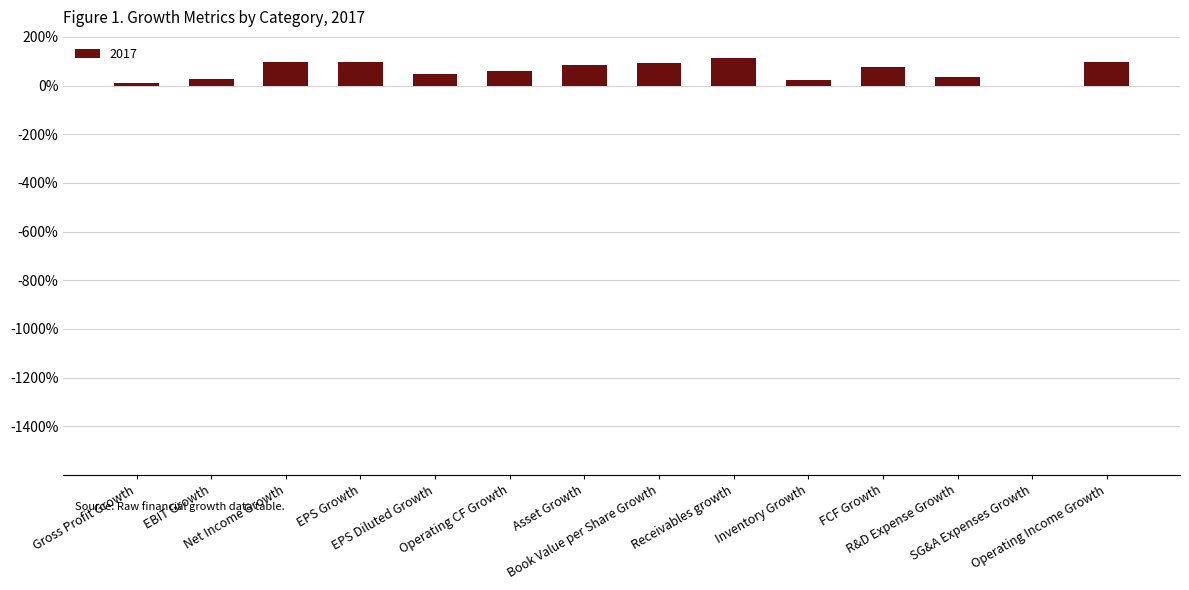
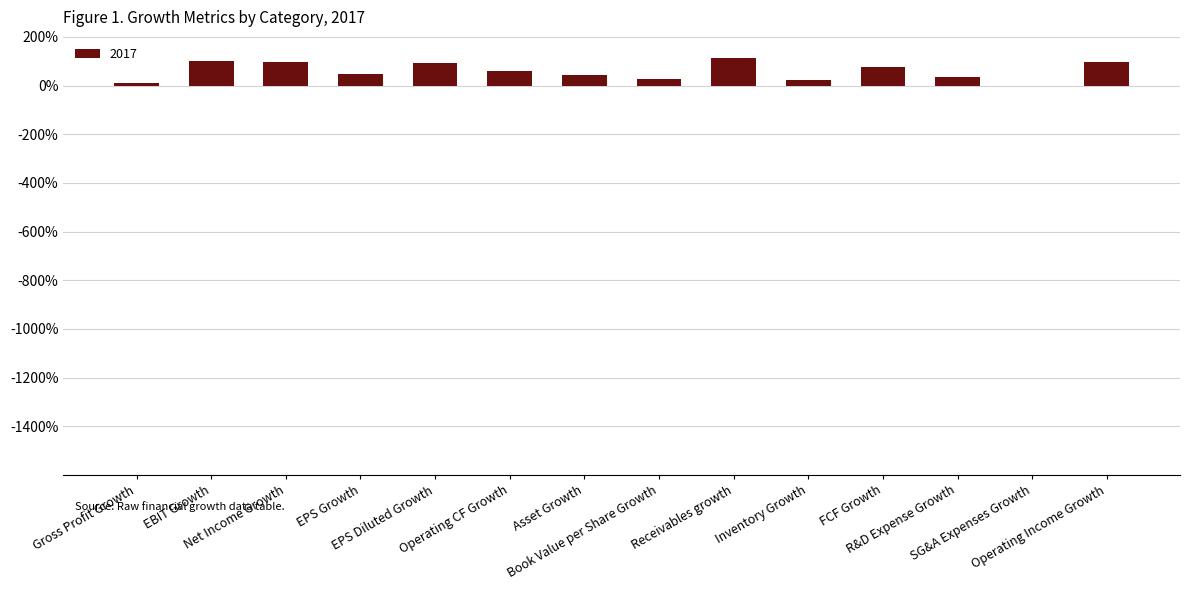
  {
    "Gross Profit Growth": "10%",
-   "EBIT Growth": "30%",
+   "EBIT Growth": "100%",
    "Net Income Growth": "100%",
-   "EPS Growth": "100%",
-   "EPS Diluted Growth": "50%",
+   "EPS Growth": "50%",
+   "EPS Diluted Growth": "90%",
    "Operating CF Growth": "60%",
-   "Asset Growth": "90%",
-   "Book Value per Share Growth": "90%",
+   "Asset Growth": "40%",
+   "Book Value per Share Growth": "30%",
    "Receivables growth": "110%",
    "Inventory Growth": "20%",
    "FCF Growth": "80%",
    "R&D Expense Growth": "40%",
    "Operating Income Growth": "100%"
  }
